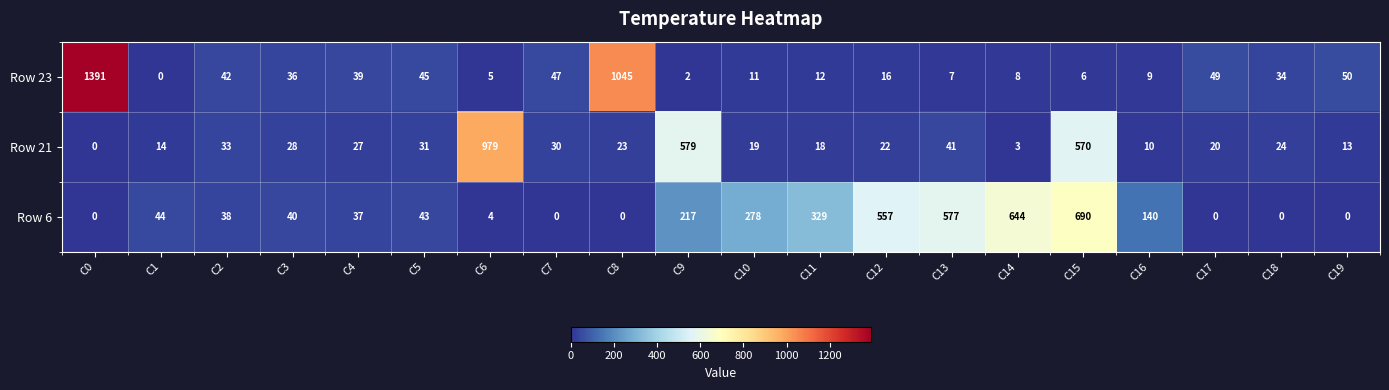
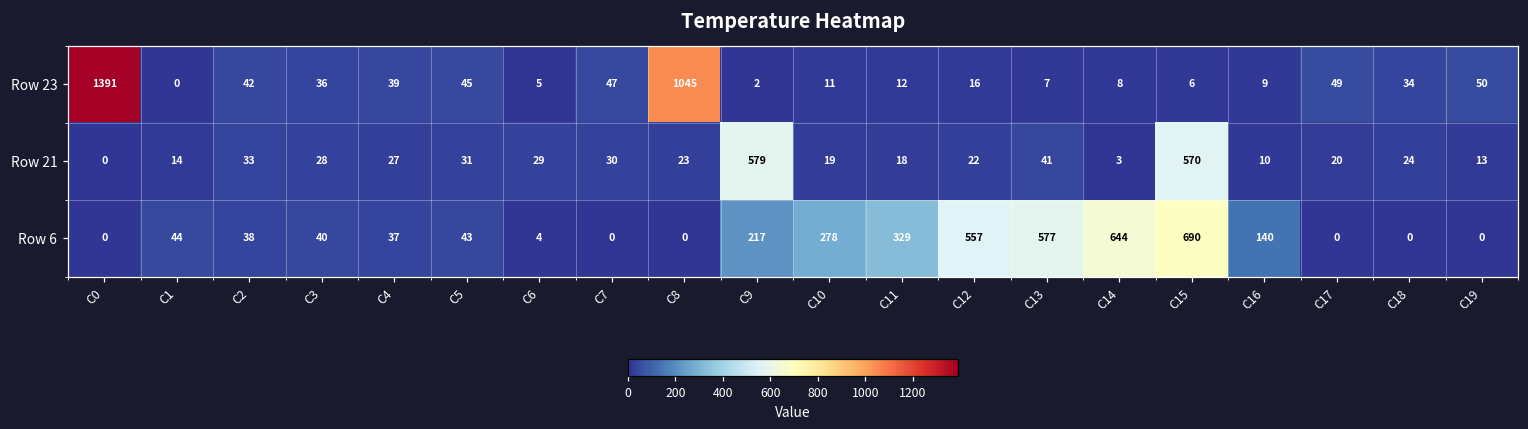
  {
    "Row 23": {
      "C0": 1391,
      "C1": 0,
      "C2": 42,
      "C3": 36,
      "C4": 39,
      "C5": 45,
      "C6": 5,
      "C7": 47,
      "C8": 1045,
      "C9": 2,
      "C10": 11,
      "C11": 12,
      "C12": 16,
      "C13": 7,
      "C14": 8,
      "C15": 6,
      "C16": 9,
      "C17": 49,
      "C18": 34,
      "C19": 50
    },
    "Row 21": {
      "C0": 0,
      "C1": 14,
      "C2": 33,
      "C3": 28,
      "C4": 27,
      "C5": 31,
-     "C6": 979,
+     "C6": 29,
      "C7": 30,
      "C8": 23,
      "C9": 579,
      "C10": 19,
      "C11": 18,
      "C12": 22,
      "C13": 41,
      "C14": 3,
      "C15": 570,
      "C16": 10,
      "C17": 20,
      "C18": 24,
      "C19": 13
    },
    "Row 6": {
      "C0": 0,
      "C1": 44,
      "C2": 38,
      "C3": 40,
      "C4": 37,
      "C5": 43,
      "C6": 4,
      "C7": 0,
      "C8": 0,
      "C9": 217,
      "C10": 278,
      "C11": 329,
      "C12": 557,
      "C13": 577,
      "C14": 644,
      "C15": 690,
      "C16": 140,
      "C17": 0,
      "C18": 0,
      "C19": 0
    }
  }
